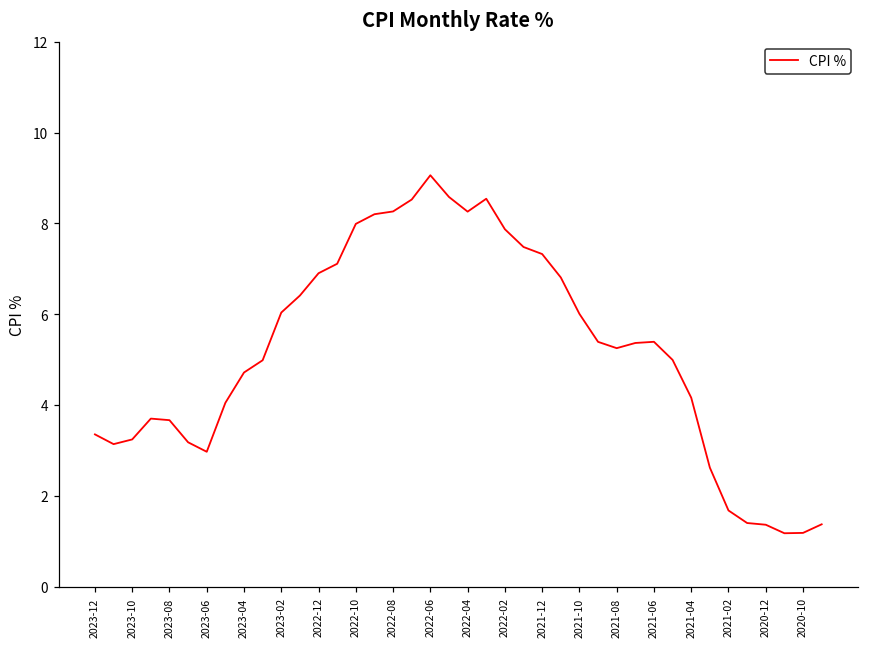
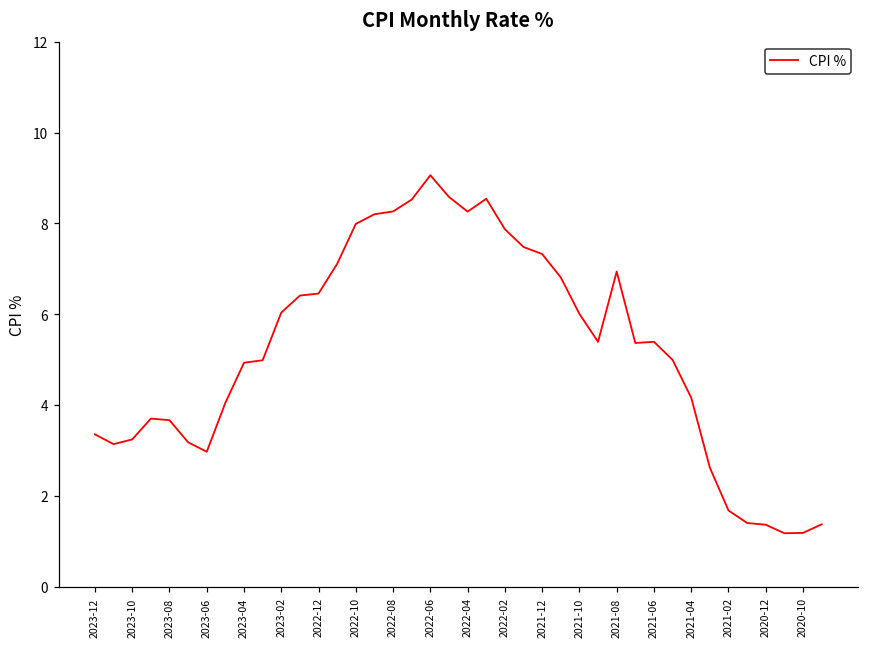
  {
    "2023-12": 3.4,
    "2023-10": 3.2,
    "2023-08": 3.7,
    "2023-06": 3.0,
-   "2023-04": 4.7,
+   "2023-04": 4.9,
    "2023-02": 6.0,
-   "2022-12": 6.9,
+   "2022-12": 6.5,
    "2022-10": 8.0,
    "2022-08": 8.3,
    "2022-06": 9.1,
    "2022-04": 8.3,
    "2022-02": 7.9,
    "2021-12": 7.3,
    "2021-10": 6.0,
-   "2021-08": 5.3,
+   "2021-08": 6.9,
    "2021-06": 5.4,
    "2021-04": 4.2,
    "2021-02": 1.7,
    "2020-12": 1.4,
    "2020-10": 1.2
  }
